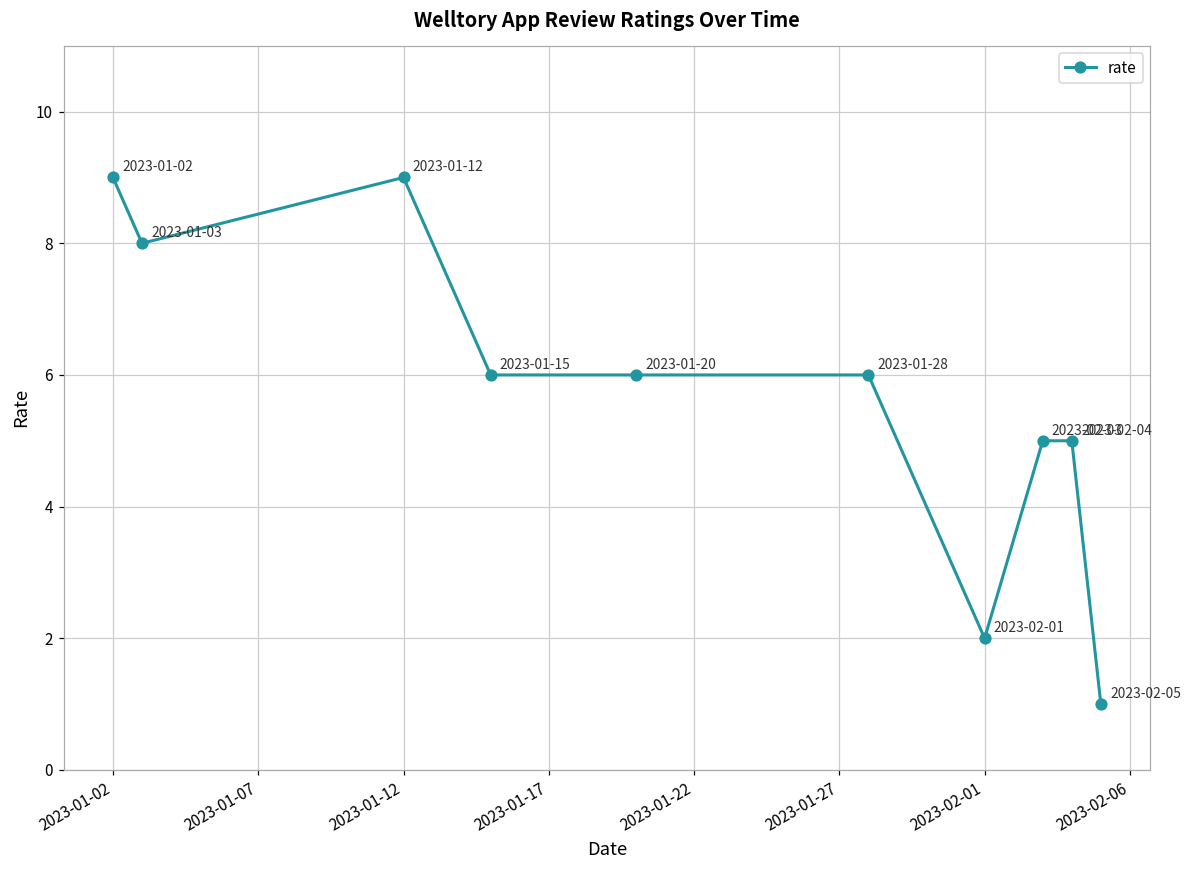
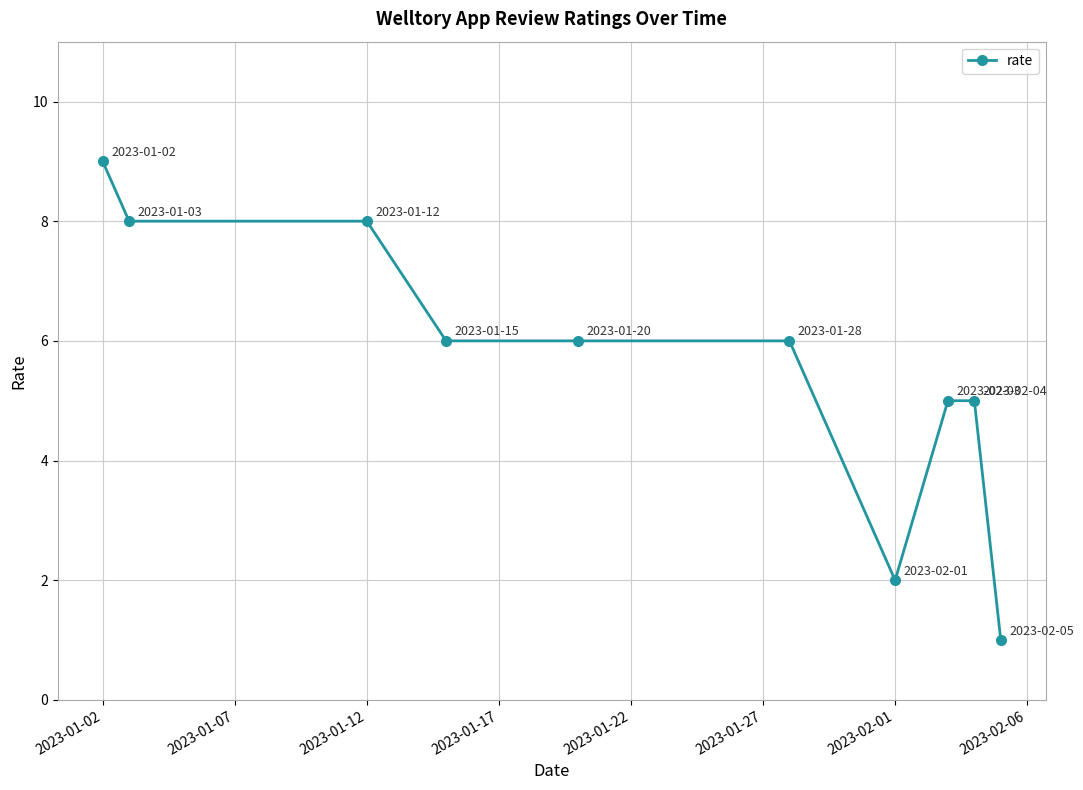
  {
-   "2023-01-12": 9
+   "2023-01-12": 8
  }
